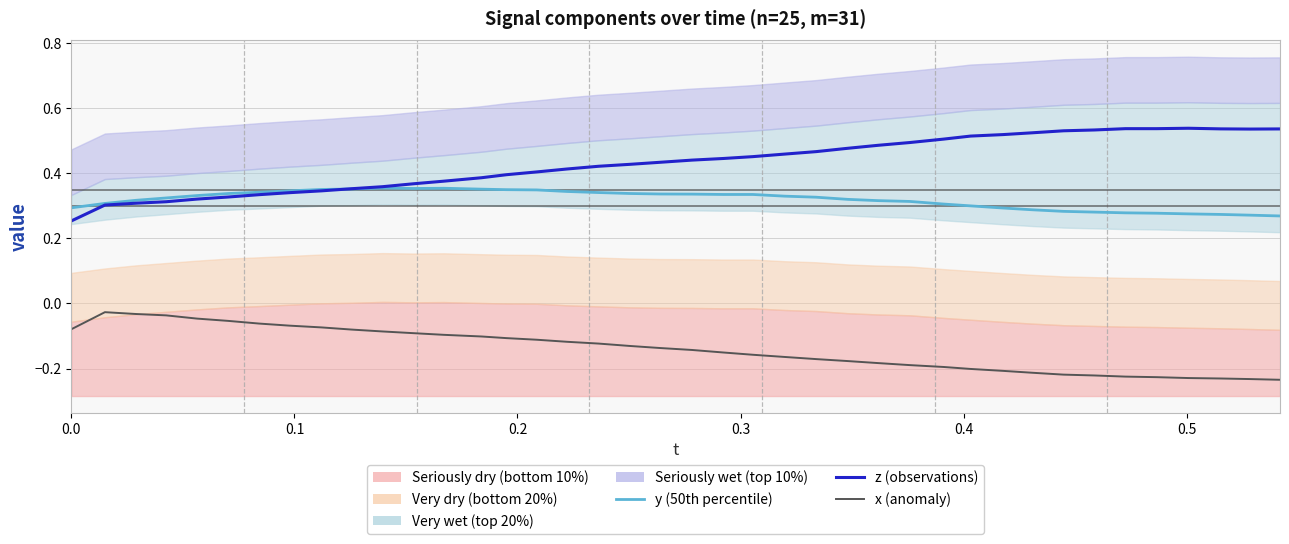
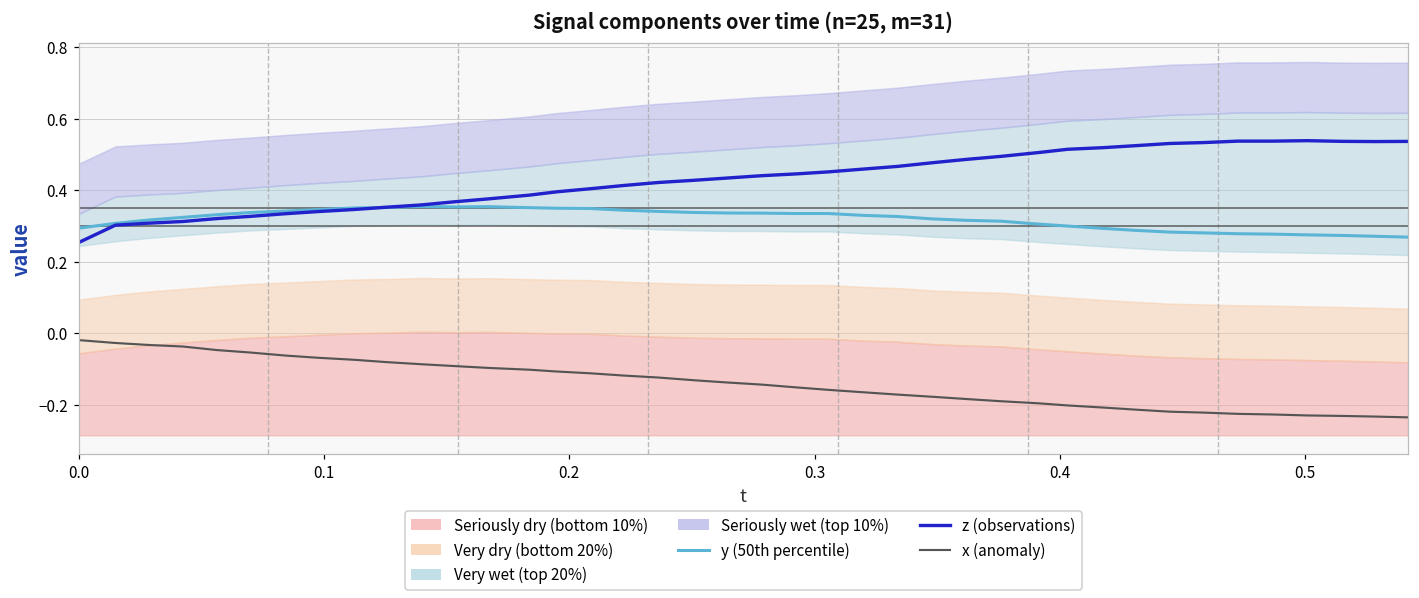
  {
    "y (50th percentile)": {
      "0.0": 0.29
    },
    "z (observations)": {
      "0.0": 0.25
    },
    "x (anomaly)": {
-     "0.0": -0.08
+     "0.0": -0.02
    }
  }
